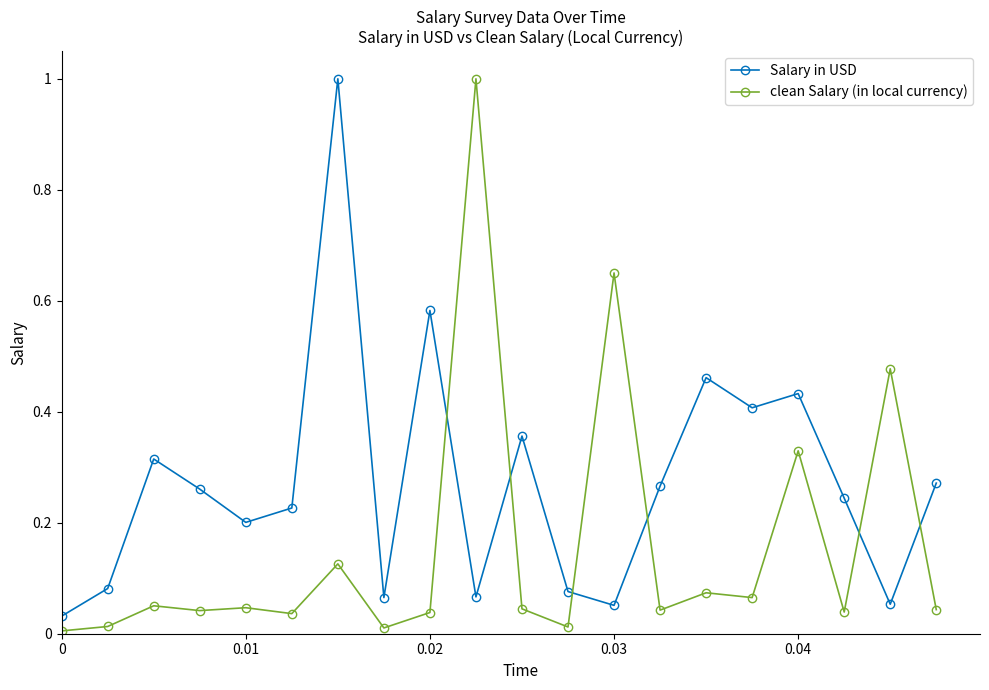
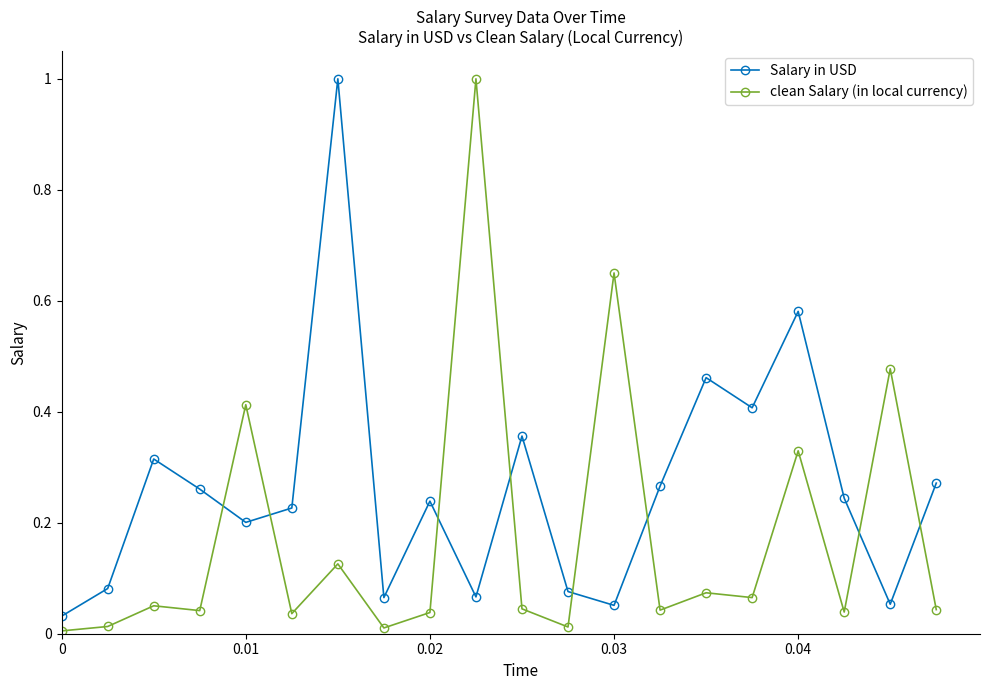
  {
    "Salary in USD": {
      "0": 0.03,
      "0.01": 0.20,
-     "0.02": 0.58,
+     "0.02": 0.24,
      "0.03": 0.05,
-     "0.04": 0.43
+     "0.04": 0.58
    },
    "clean Salary (in local currency)": {
      "0": 0.01,
-     "0.01": 0.05,
+     "0.01": 0.41,
      "0.02": 0.04,
      "0.03": 0.65,
      "0.04": 0.33
    }
  }
